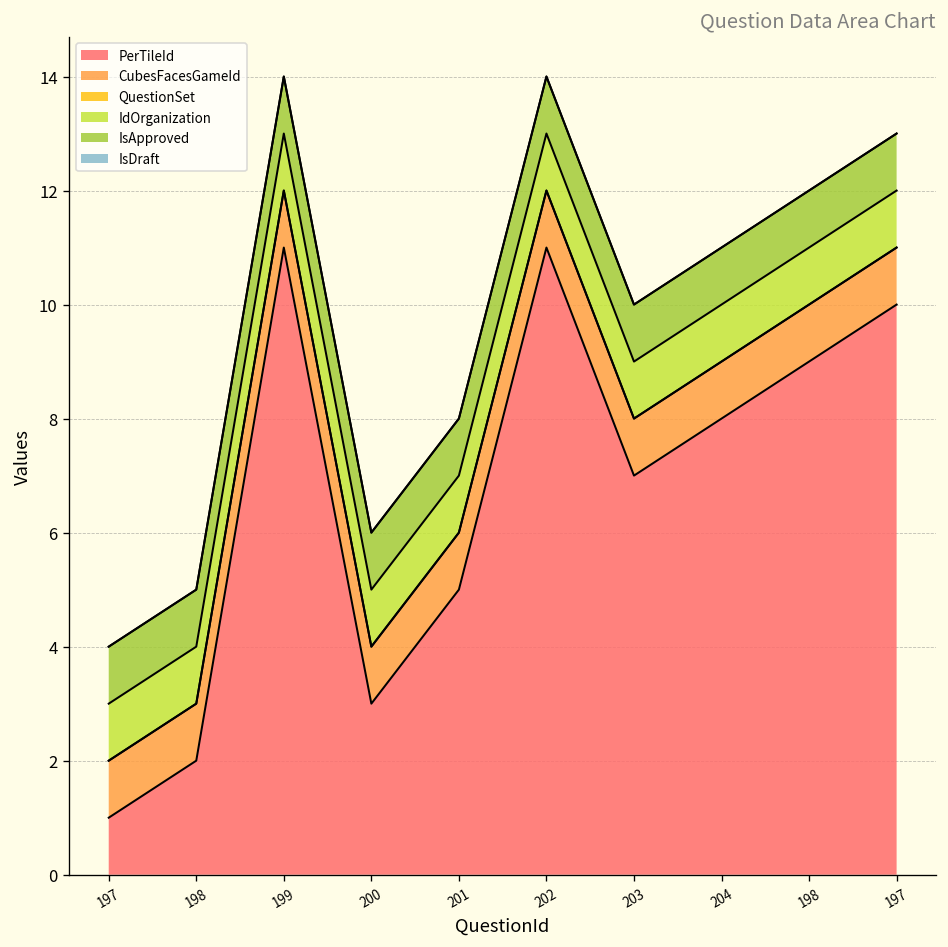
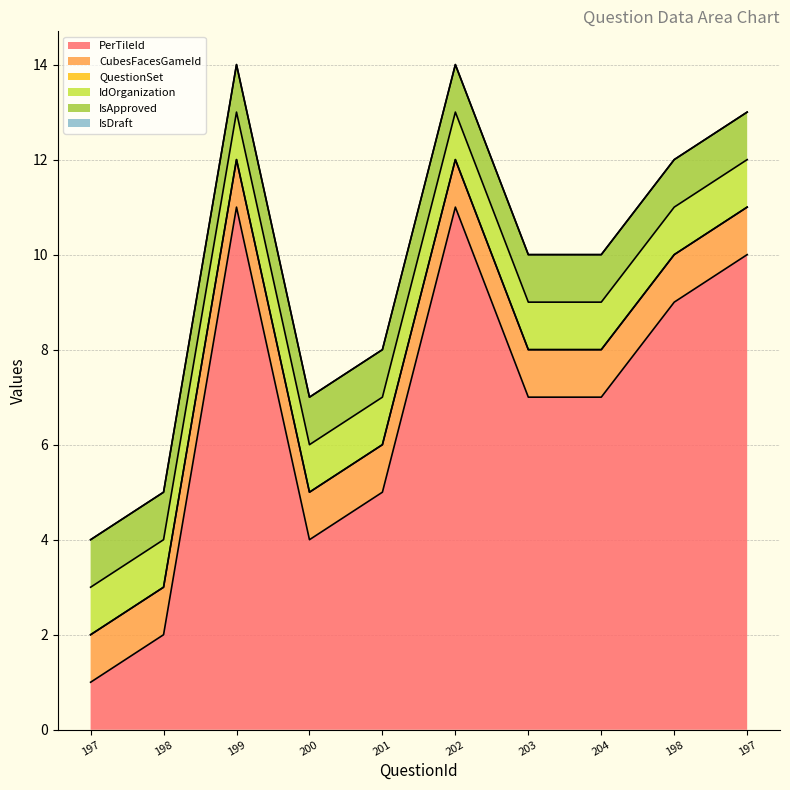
  {
    "PerTileId": {
      "199": 11,
-     "200": 3,
+     "200": 4,
      "201": 5,
      "202": 11,
      "203": 7,
-     "204": 8
+     "204": 7
    },
    "IdOrganization": {
      "199": 1,
      "200": 1,
      "201": 1,
      "202": 1,
      "203": 1,
      "204": 1
    }
  }
